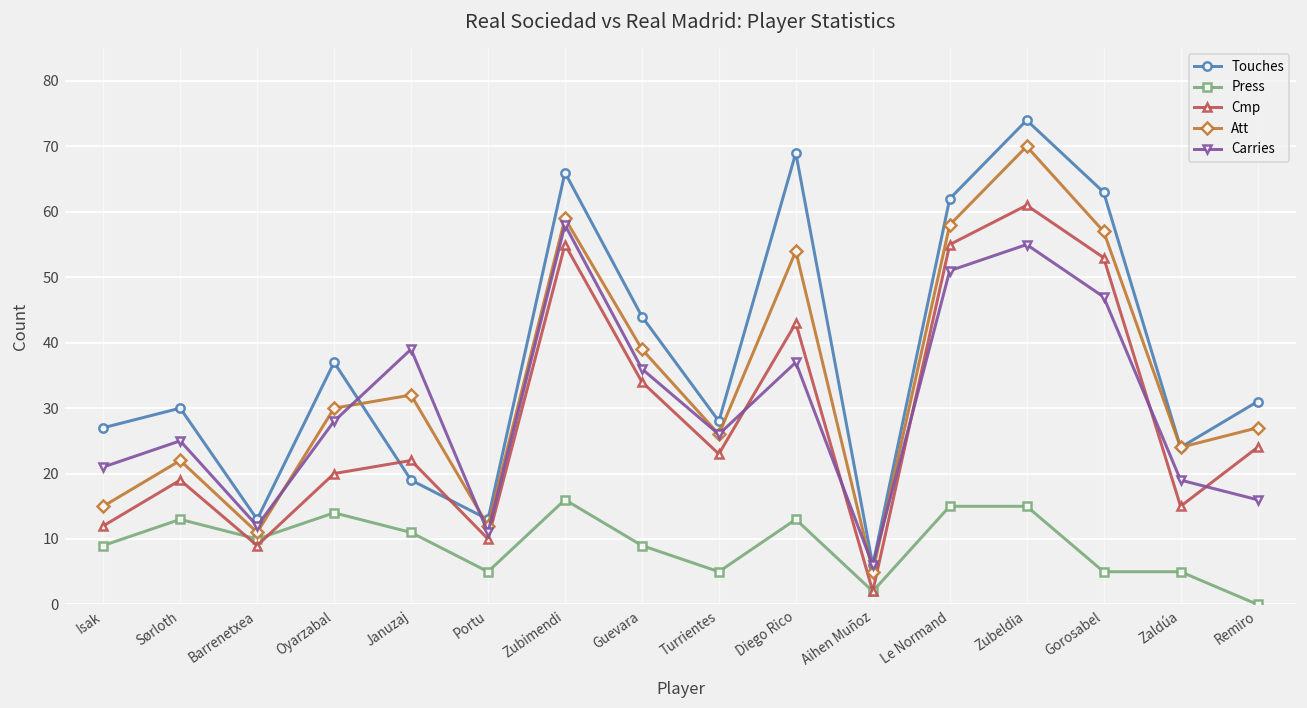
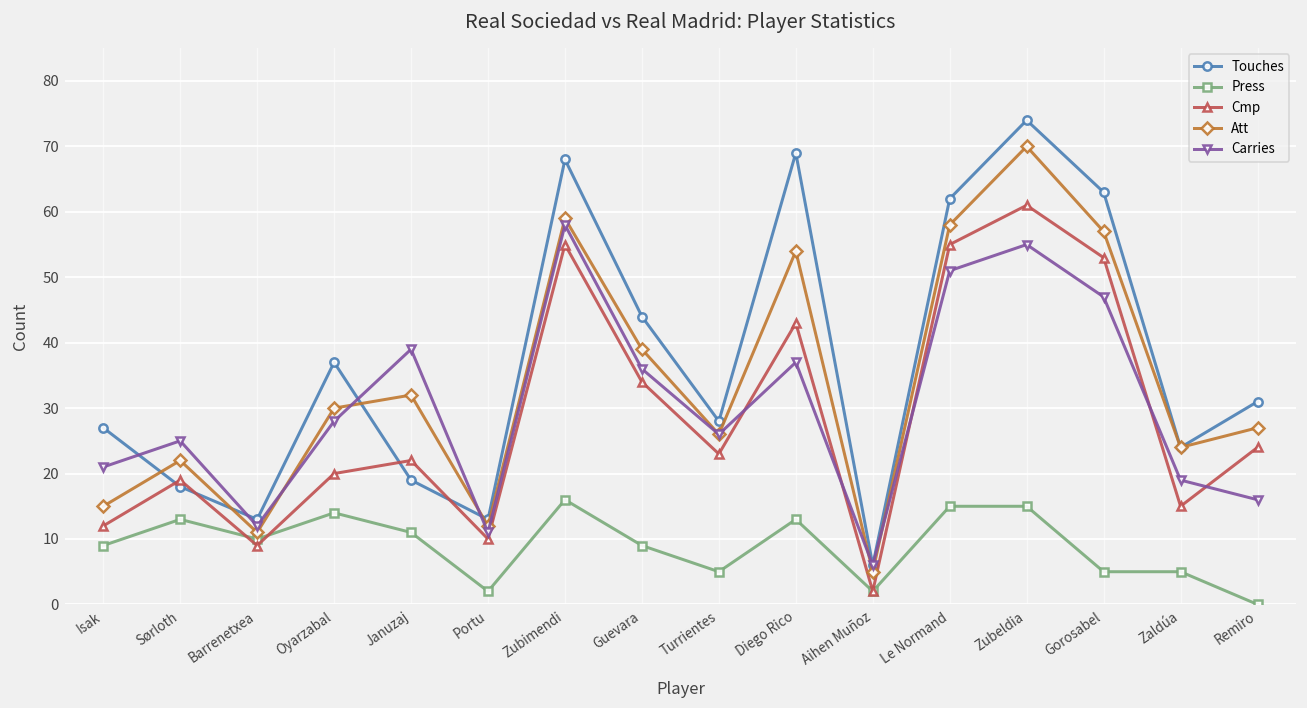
  {
    "Touches": {
      "Isak": 27,
-     "Sørloth": 30,
+     "Sørloth": 18,
      "Barrenetxea": 13,
      "Oyarzabal": 37,
      "Januzaj": 19,
      "Portu": 13,
-     "Zubimendi": 66,
+     "Zubimendi": 68,
      "Guevara": 44,
      "Turrientes": 28,
      "Diego Rico": 69,
      "Le Normand": 62,
      "Zubeldia": 74,
      "Gorosabel": 63,
      "Remiro": 31
    },
    "Press": {
      "Isak": 9,
      "Sørloth": 13,
      "Barrenetxea": 10,
      "Oyarzabal": 14,
      "Januzaj": 11,
-     "Portu": 5,
+     "Portu": 2,
      "Zubimendi": 16,
      "Guevara": 9,
      "Turrientes": 5,
      "Diego Rico": 13,
      "Le Normand": 15,
      "Zubeldia": 15,
      "Gorosabel": 5,
      "Zaldúa": 5,
      "Remiro": 0
    },
    "Carries": {
      "Isak": 21,
      "Sørloth": 25,
      "Barrenetxea": 12,
      "Oyarzabal": 28,
      "Januzaj": 39,
      "Portu": 11,
      "Zubimendi": 58,
      "Guevara": 36,
      "Diego Rico": 37,
      "Le Normand": 51,
      "Zubeldia": 55,
      "Gorosabel": 47,
      "Zaldúa": 19,
      "Remiro": 16
    }
  }
